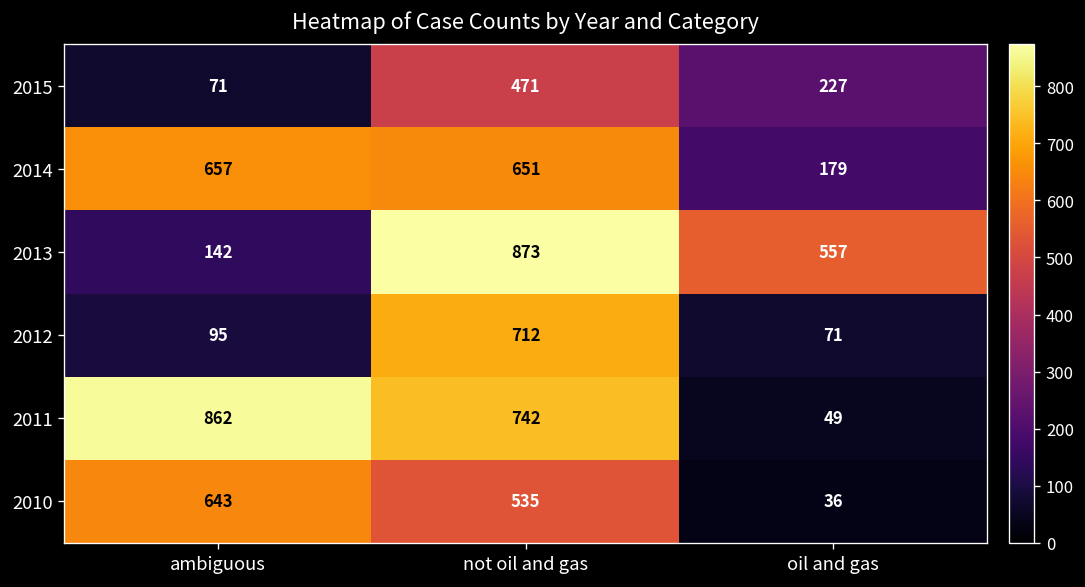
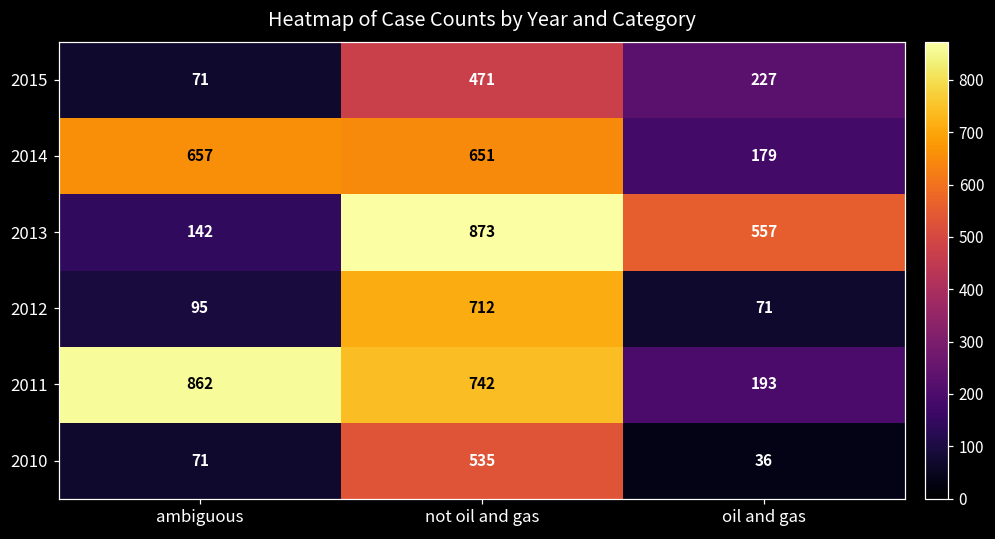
  {
    "2015": {
      "ambiguous": 71,
      "not oil and gas": 471,
      "oil and gas": 227
    },
    "2014": {
      "ambiguous": 657,
      "not oil and gas": 651,
      "oil and gas": 179
    },
    "2013": {
      "ambiguous": 142,
      "not oil and gas": 873,
      "oil and gas": 557
    },
    "2012": {
      "ambiguous": 95,
      "not oil and gas": 712,
      "oil and gas": 71
    },
    "2011": {
      "ambiguous": 862,
      "not oil and gas": 742,
-     "oil and gas": 49
+     "oil and gas": 193
    },
    "2010": {
-     "ambiguous": 643,
+     "ambiguous": 71,
      "not oil and gas": 535,
      "oil and gas": 36
    }
  }
